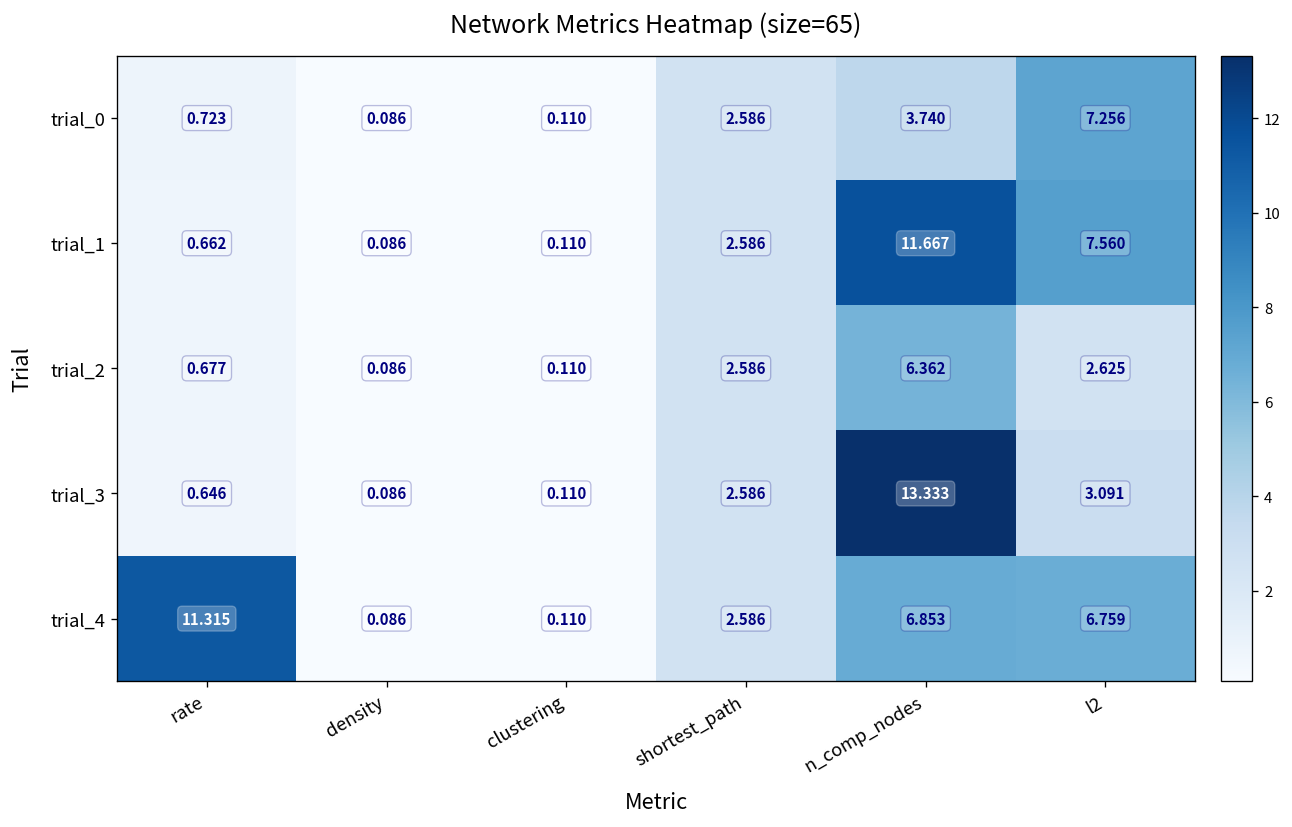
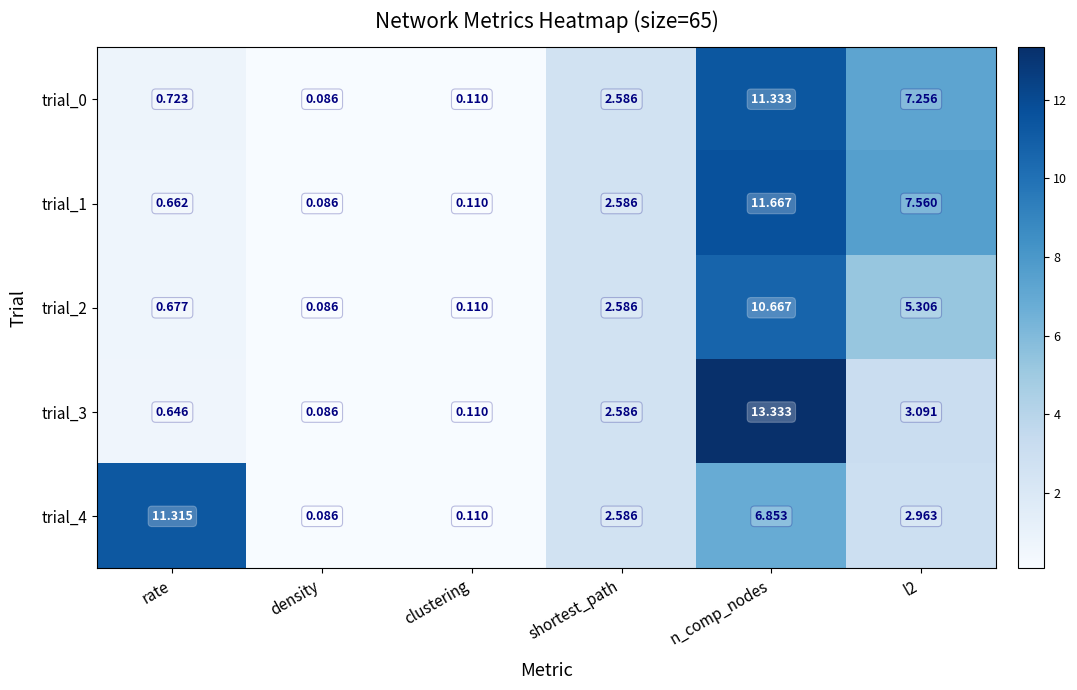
  {
    "trial_0": {
-     "n_comp_nodes": 3.740
+     "n_comp_nodes": 11.333
    },
    "trial_2": {
-     "n_comp_nodes": 6.362,
-     "l2": 2.625
+     "n_comp_nodes": 10.667,
+     "l2": 5.306
    },
    "trial_4": {
-     "l2": 6.759
+     "l2": 2.963
    }
  }
